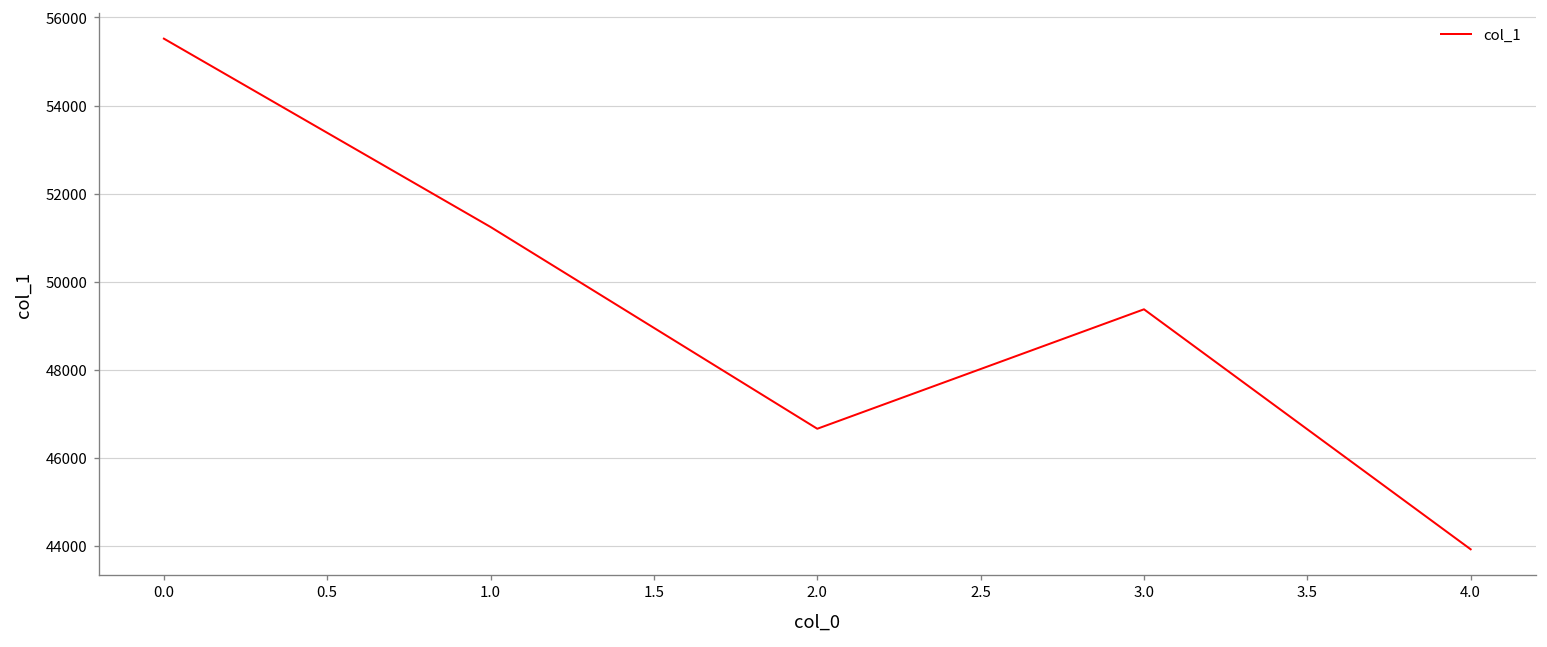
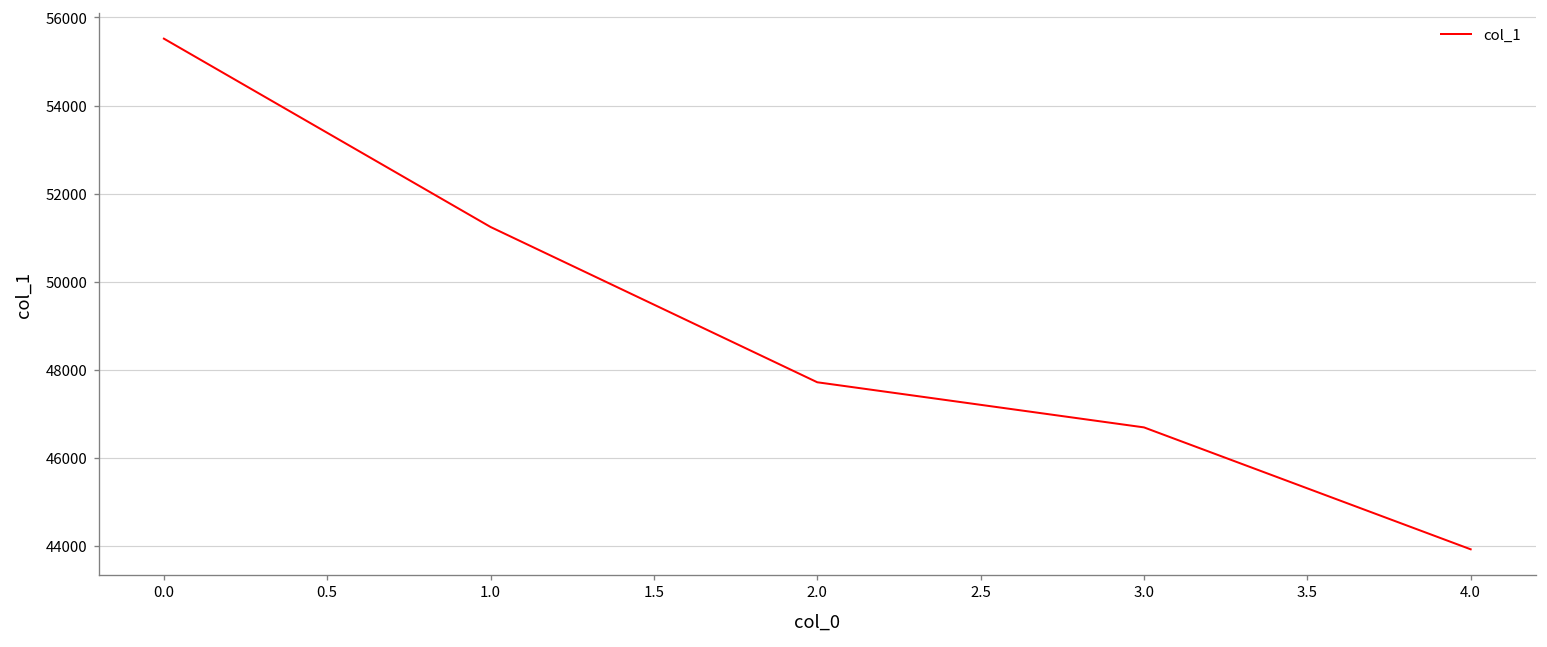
  {
    "0.0": 55500,
    "1.0": 51200,
-   "2.0": 46700,
-   "3.0": 49400,
+   "2.0": 47700,
+   "3.0": 46700,
    "4.0": 43900
  }
